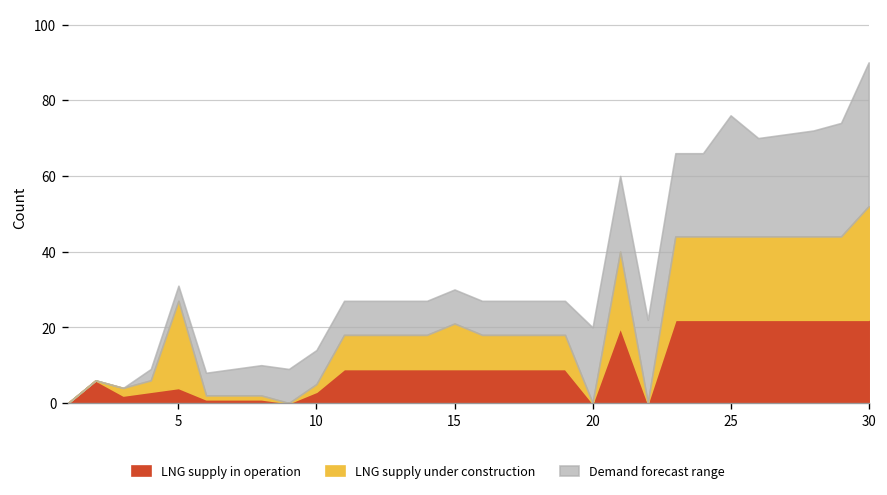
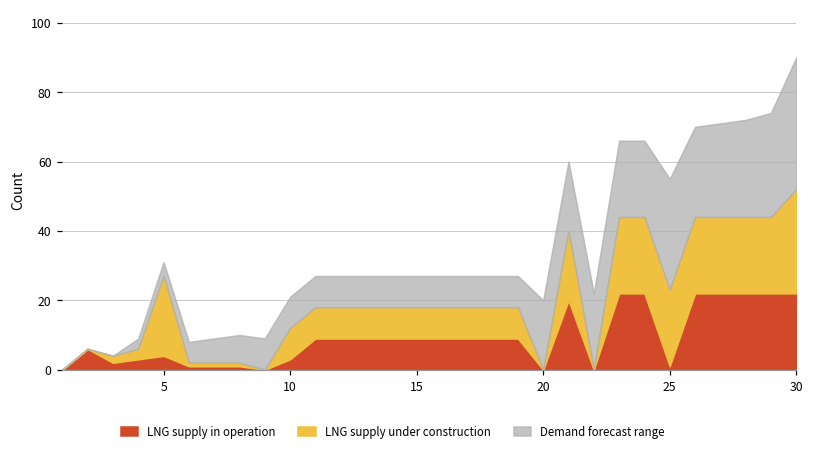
  {
    "LNG supply in operation": {
      "5": 4,
      "10": 3,
      "15": 9,
-     "25": 22,
+     "25": 1,
      "30": 22
    },
    "LNG supply under construction": {
      "5": 23,
-     "10": 2,
-     "15": 12,
+     "10": 9,
+     "15": 9,
      "25": 22,
      "30": 30
    },
    "Demand forecast range": {
      "5": 4,
      "10": 9,
      "15": 9,
      "20": 20,
      "25": 32,
      "30": 38
    }
  }
